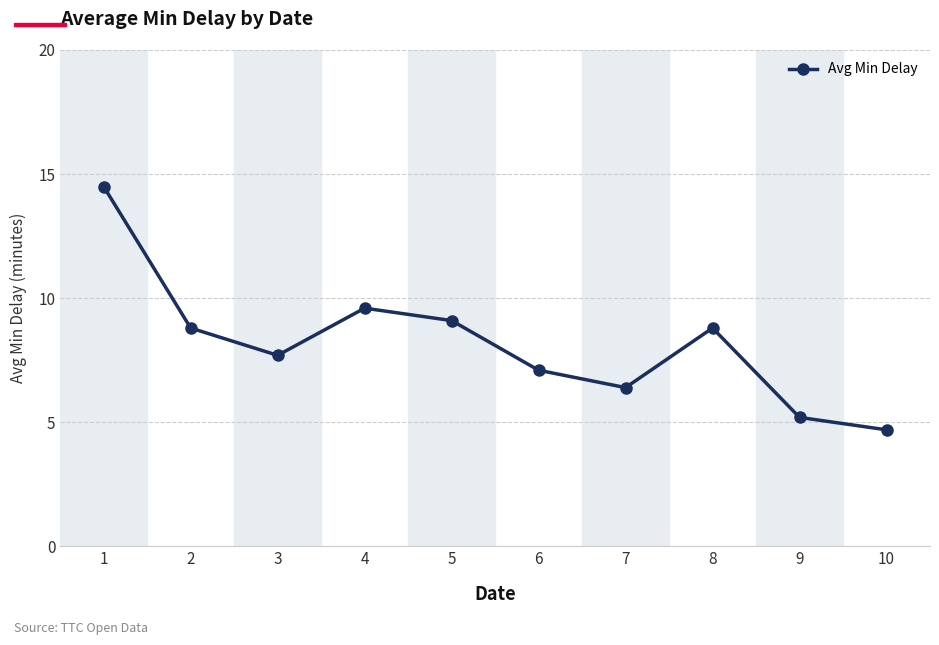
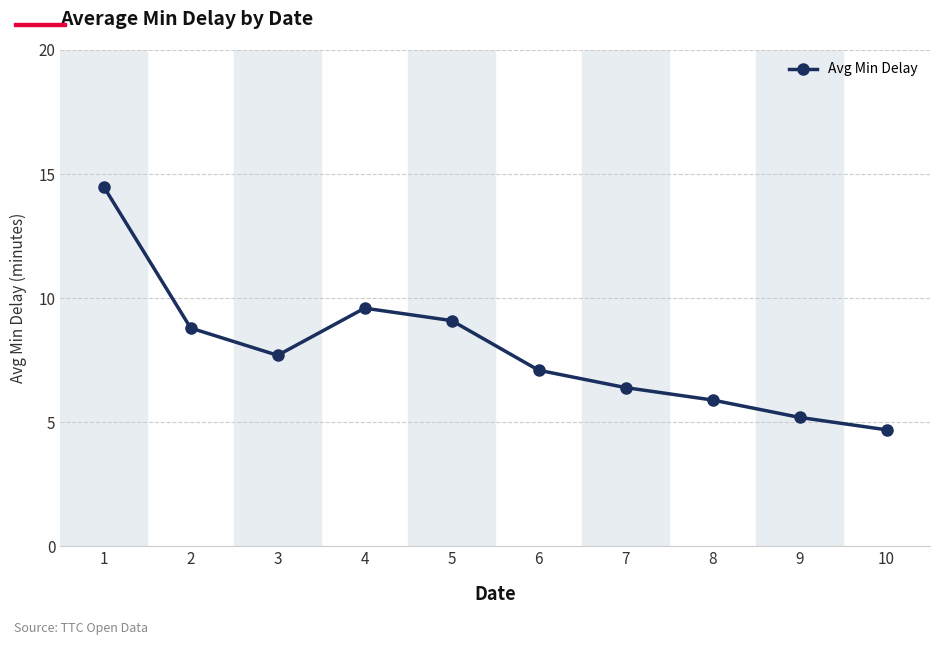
  {
    "1": 14.5,
    "2": 8.8,
    "3": 7.7,
    "4": 9.6,
    "5": 9.1,
    "6": 7.1,
    "7": 6.4,
-   "8": 8.8,
+   "8": 5.9,
    "9": 5.2,
    "10": 4.7
  }
